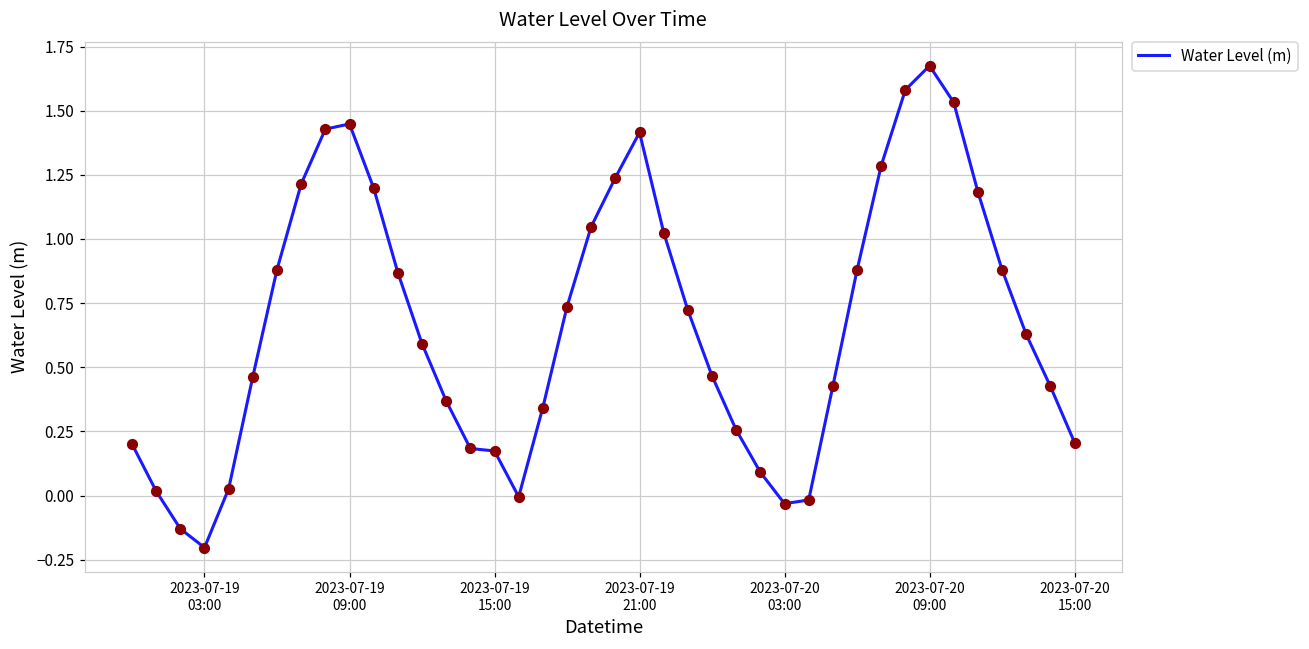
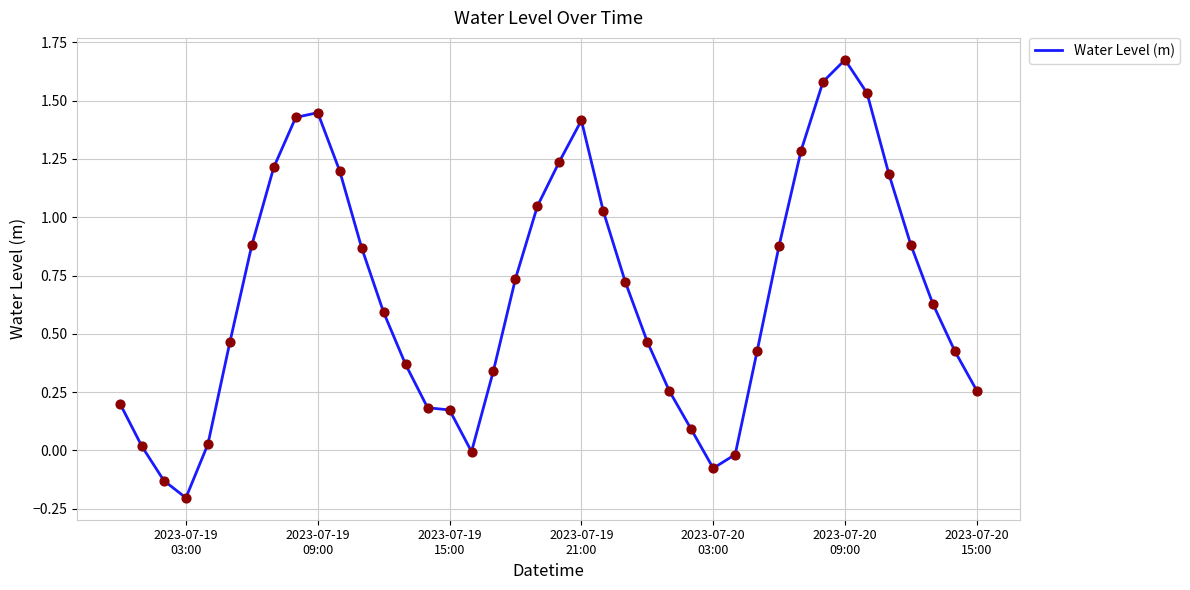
  {
    "2023-07-19 03:00": -0.20,
    "2023-07-19 09:00": 1.45,
    "2023-07-19 15:00": 0.17,
    "2023-07-19 21:00": 1.42,
-   "2023-07-20 03:00": -0.03,
+   "2023-07-20 03:00": -0.08,
    "2023-07-20 09:00": 1.68,
-   "2023-07-20 15:00": 0.21
+   "2023-07-20 15:00": 0.26
  }
